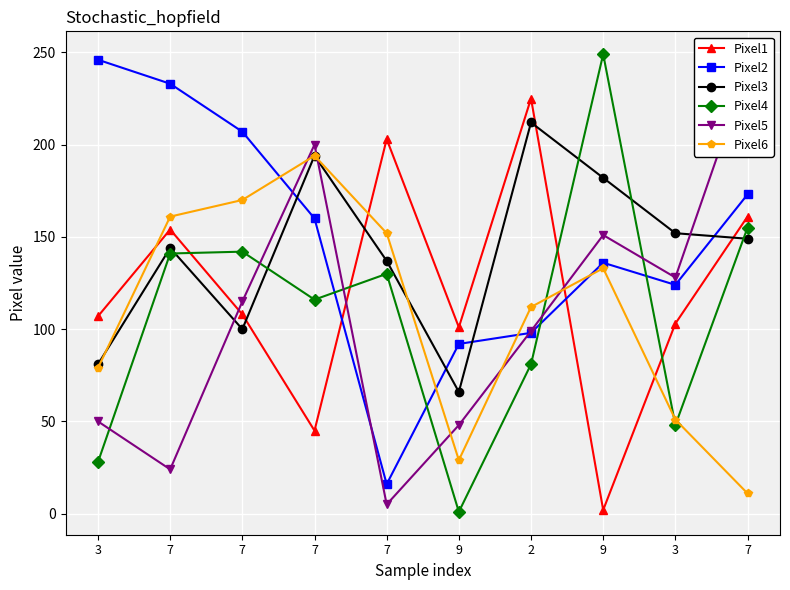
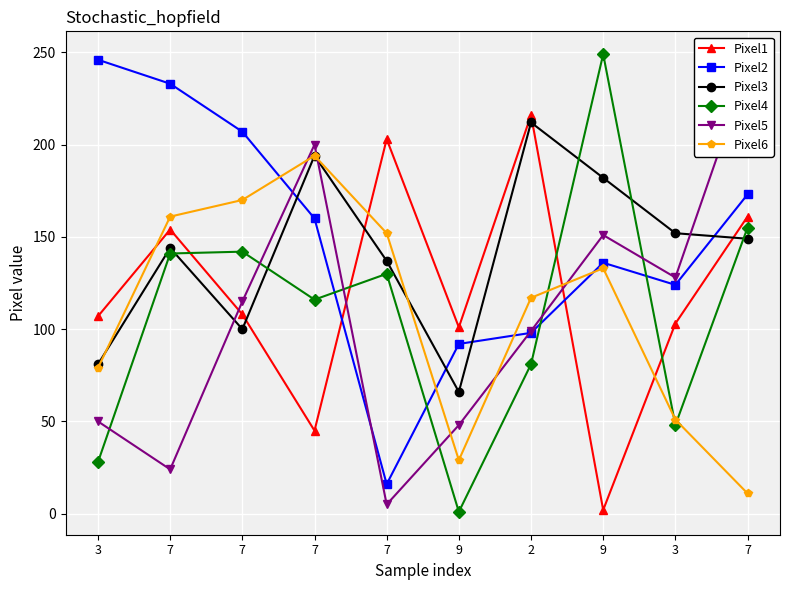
  {
    "Pixel1": {
-     "2": 225
+     "2": 216
    },
    "Pixel3": {
      "2": 212
    },
    "Pixel4": {
      "2": 81
    },
    "Pixel6": {
-     "2": 112
+     "2": 117
    }
  }
